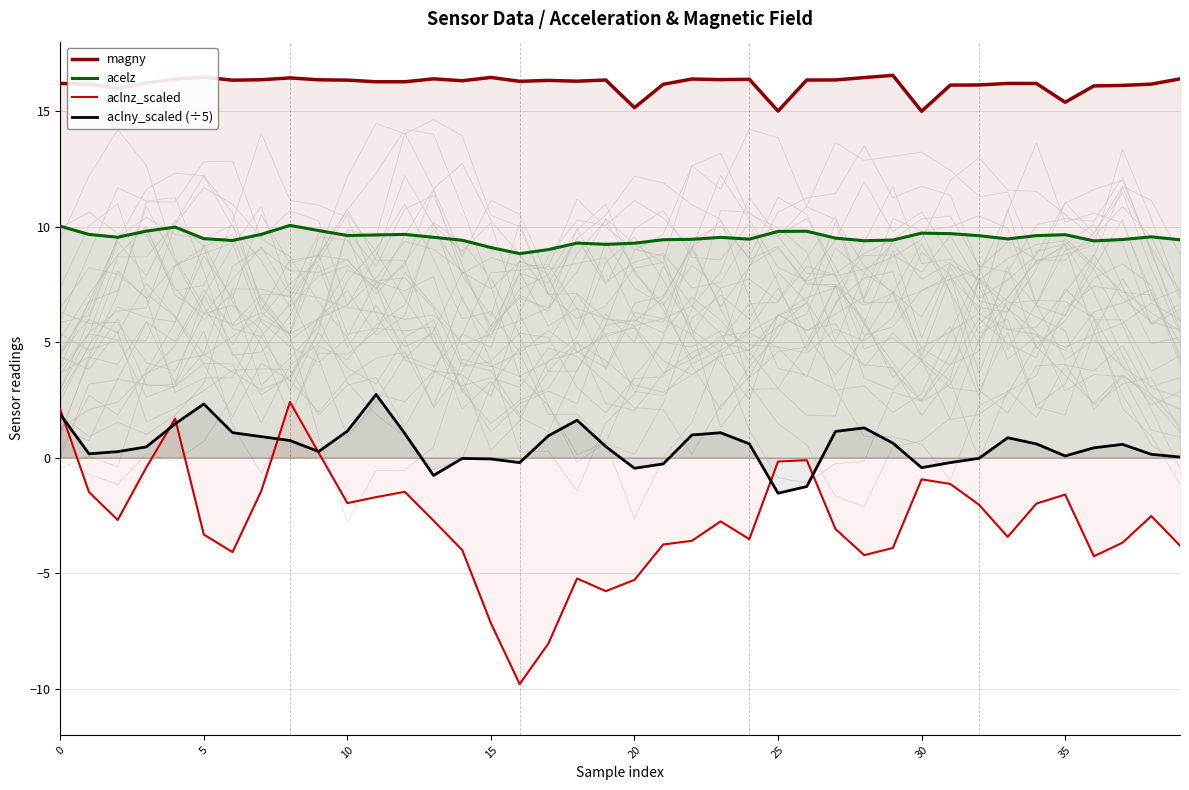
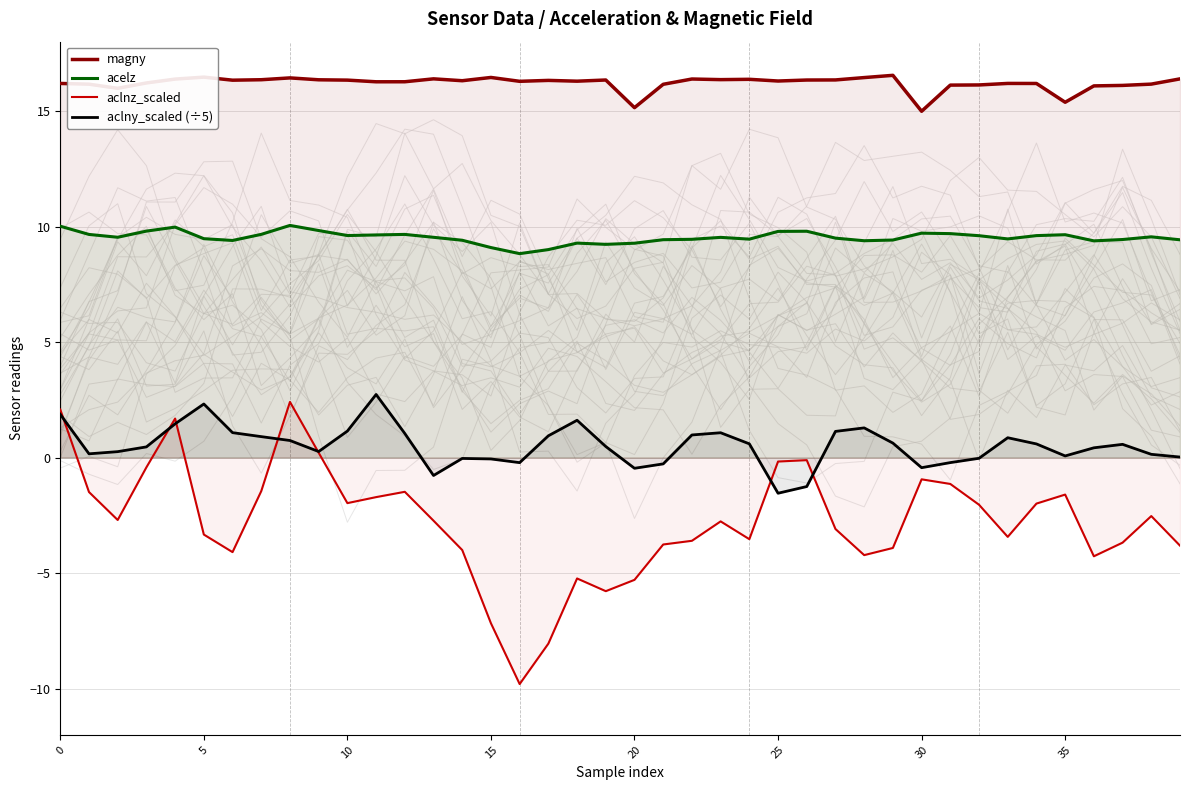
  {
    "magny": {
      "0": 16.2,
      "10": 16.3,
      "15": 16.5,
      "20": 15.1,
-     "25": 15.0,
+     "25": 16.3,
      "30": 15.0,
      "35": 15.4
    },
    "acelz": {
      "15": 9.1,
      "25": 9.8,
      "35": 9.6
    }
  }
